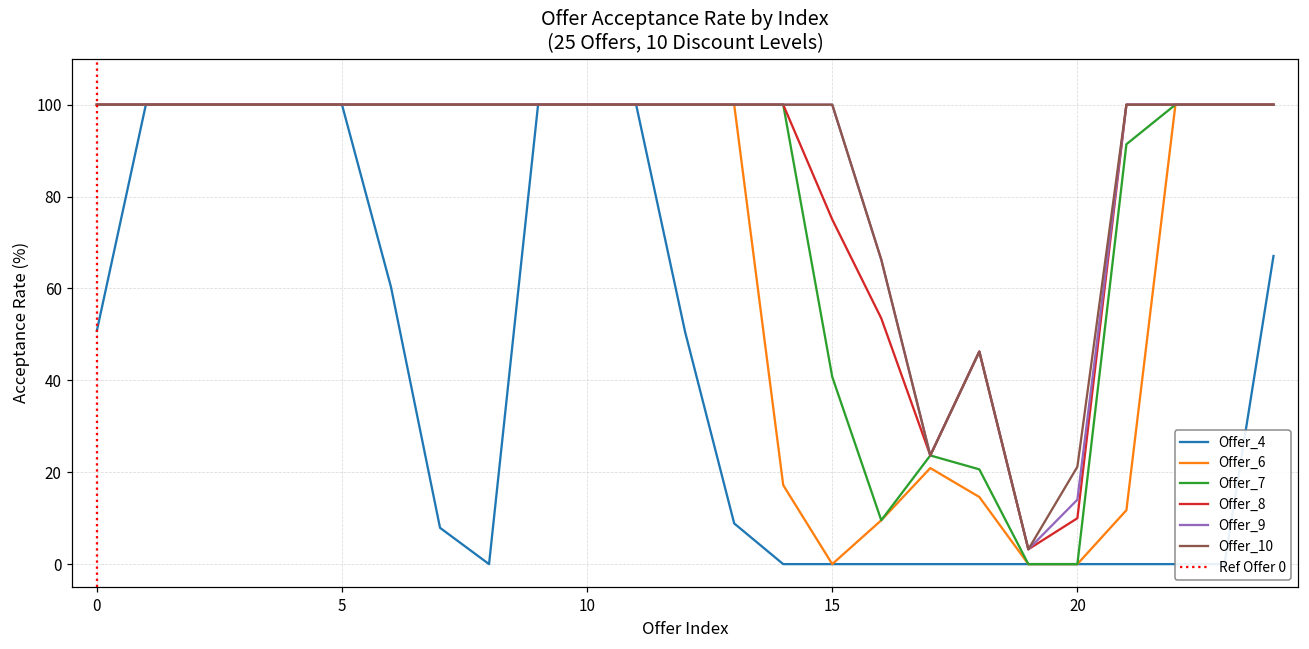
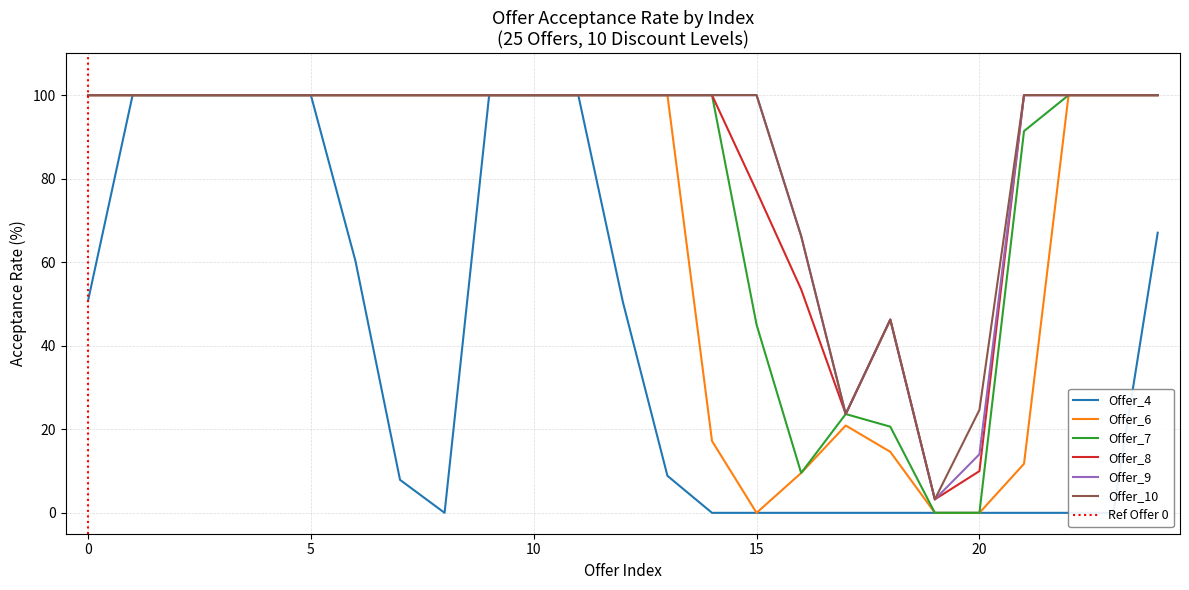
  {
    "Offer_4": {
      "0": 51
    },
    "Offer_7": {
-     "15": 41
+     "15": 45
    },
    "Offer_8": {
-     "15": 75,
+     "15": 77,
      "20": 10
    },
    "Offer_9": {
      "20": 14
    },
    "Offer_10": {
-     "20": 21
+     "20": 25
    }
  }
